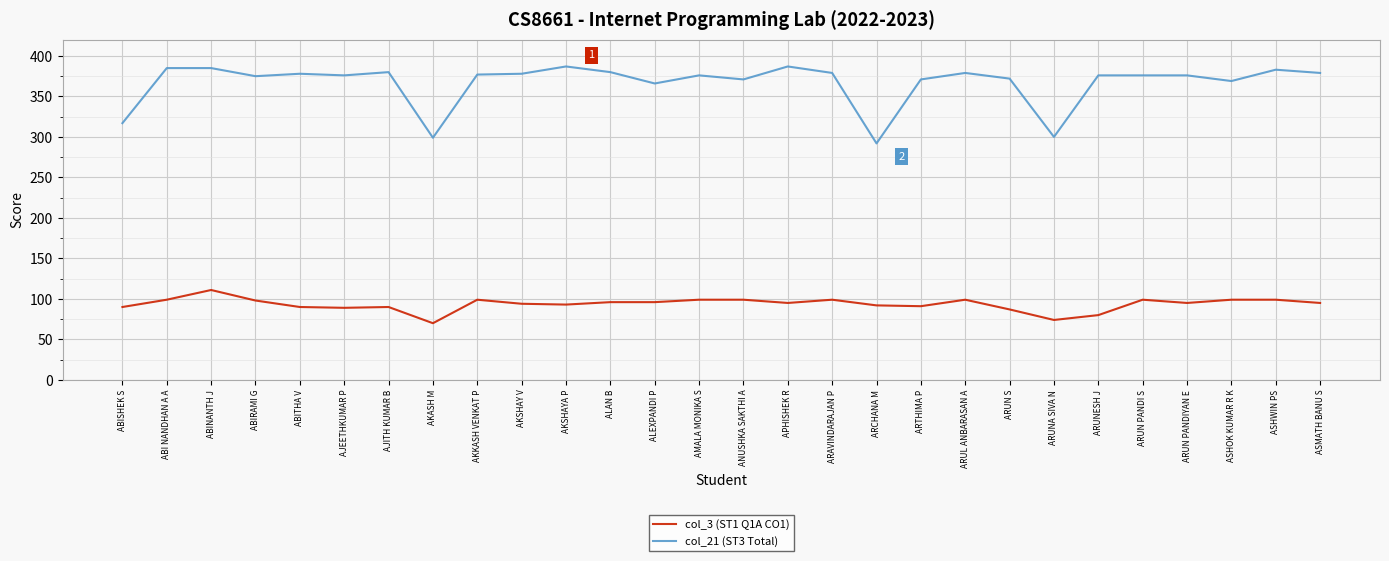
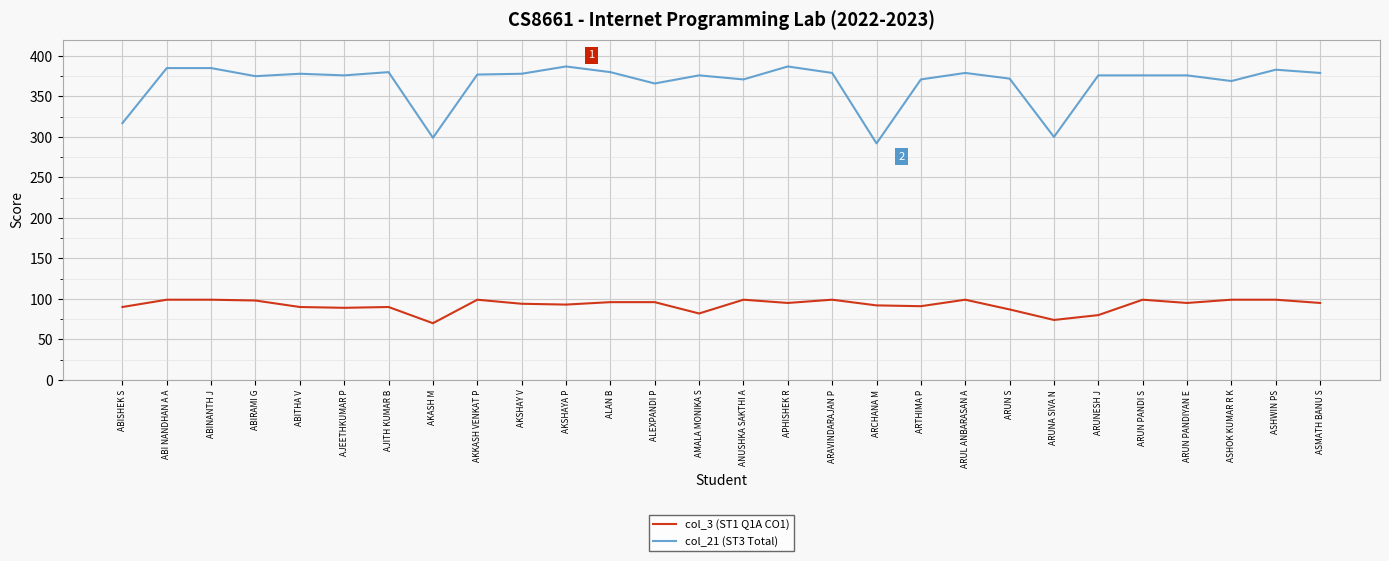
  {
    "col_3 (ST1 Q1A CO1)": {
      "ABISHEK S": 90,
      "ABI NANDHAN A A": 100,
-     "ABINANTH J": 110,
+     "ABINANTH J": 100,
      "ABIRAMI G": 100,
      "ABITHA V": 90,
      "AJEETHKUMAR P": 90,
      "AJITH KUMAR B": 90,
      "AKASH M": 70,
      "AKKASH VENKAT P": 100,
      "AKSHAY V": 90,
      "AKSHAYA P": 90,
      "ALAN B": 100,
      "ALEXPANDI P": 100,
-     "AMALA MONIKA S": 100,
+     "AMALA MONIKA S": 80,
      "ANUSHKA SAKTHI A": 100,
      "APHISHEK R": 100,
      "ARAVINDARAJAN P": 100,
      "ARCHANA M": 90,
      "ARTHIMA P": 90,
      "ARUL ANBARASAN A": 100,
      "ARUN S": 90,
      "ARUNA SIVA N": 70,
      "ARUNESH J": 80,
      "ARUN PANDI S": 100,
      "ARUN PANDIYAN E": 100,
      "ASHOK KUMAR R K": 100,
      "ASHWIN PS": 100,
      "ASMATH BANU S": 100
    },
    "col_21 (ST3 Total)": {
      "ABISHEK S": 320,
      "ABI NANDHAN A A": 390,
      "ABINANTH J": 390,
      "ABIRAMI G": 380,
      "ABITHA V": 380,
      "AJEETHKUMAR P": 380,
      "AJITH KUMAR B": 380,
      "AKASH M": 300,
      "AKKASH VENKAT P": 380,
      "AKSHAY V": 380,
      "AKSHAYA P": 390,
      "ALEXPANDI P": 370,
      "AMALA MONIKA S": 380,
      "ANUSHKA SAKTHI A": 370,
      "APHISHEK R": 390,
      "ARAVINDARAJAN P": 380,
      "ARTHIMA P": 370,
      "ARUL ANBARASAN A": 380,
      "ARUN S": 370,
      "ARUNA SIVA N": 300,
      "ARUNESH J": 380,
      "ARUN PANDI S": 380,
      "ARUN PANDIYAN E": 380,
      "ASHOK KUMAR R K": 370,
      "ASHWIN PS": 380,
      "ASMATH BANU S": 380
    }
  }
